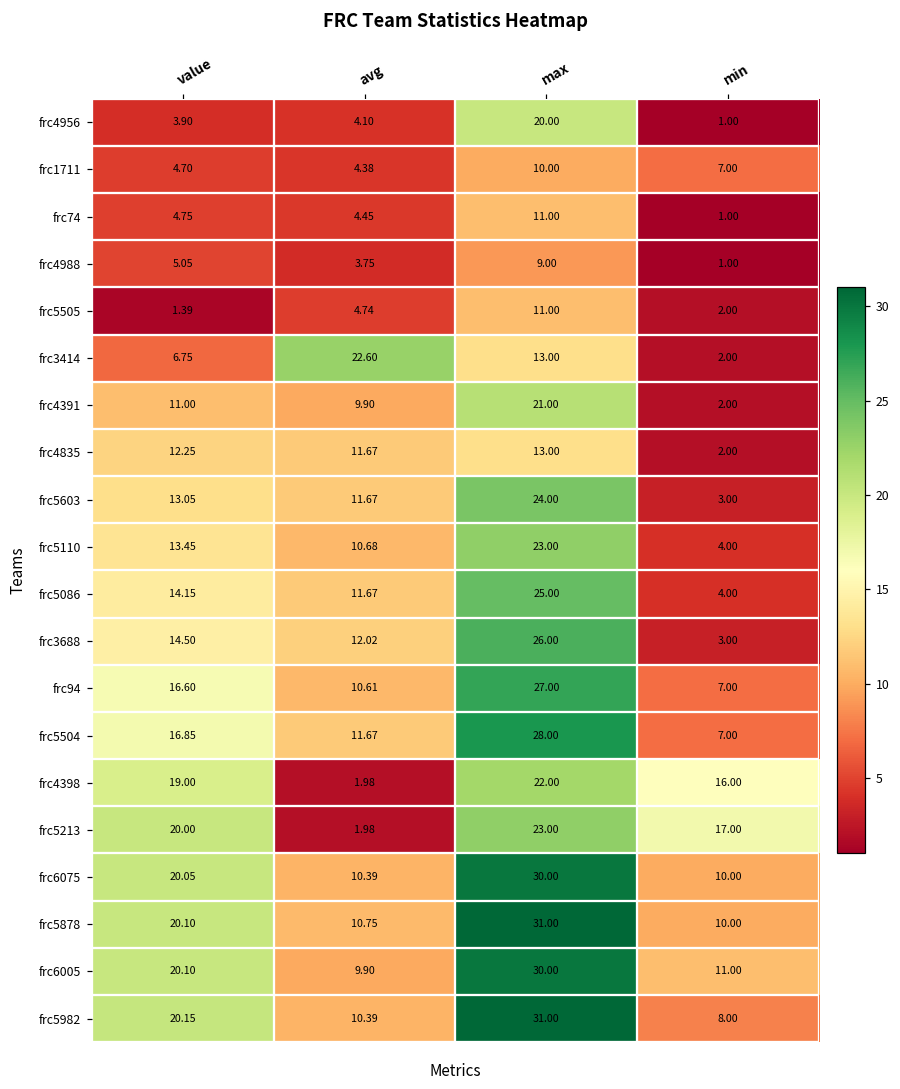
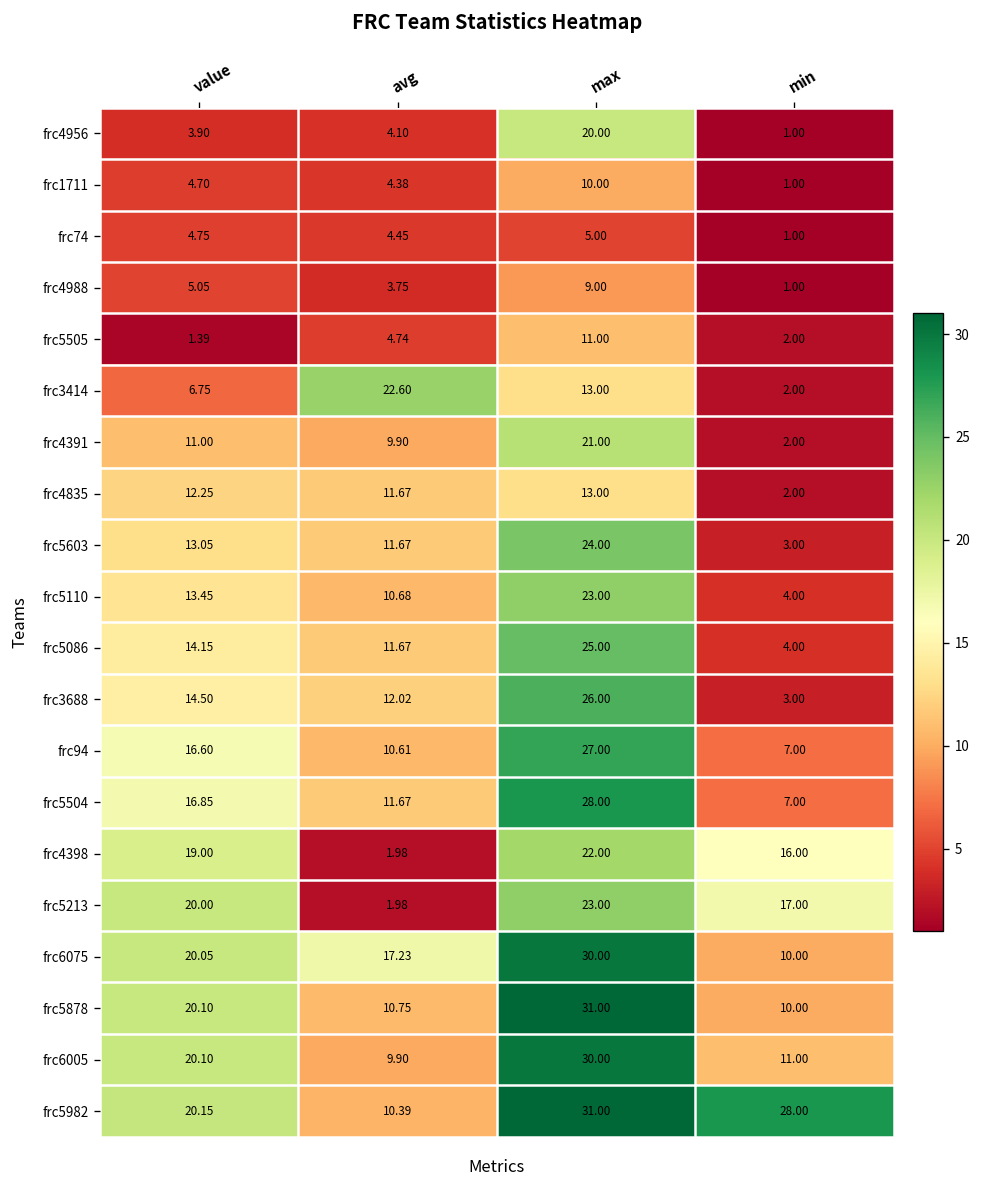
  {
    "frc4956": {
      "value": 3.90,
      "avg": 4.10,
      "max": 20.00,
      "min": 1.00
    },
    "frc1711": {
      "value": 4.70,
      "avg": 4.38,
      "max": 10.00,
-     "min": 7.00
+     "min": 1.00
    },
    "frc74": {
      "value": 4.75,
      "avg": 4.45,
-     "max": 11.00,
+     "max": 5.00,
      "min": 1.00
    },
    "frc4988": {
      "value": 5.05,
      "avg": 3.75,
      "max": 9.00,
      "min": 1.00
    },
    "frc5505": {
      "value": 1.39,
      "avg": 4.74,
      "max": 11.00,
      "min": 2.00
    },
    "frc3414": {
      "value": 6.75,
      "avg": 22.60,
      "max": 13.00,
      "min": 2.00
    },
    "frc4391": {
      "value": 11.00,
      "avg": 9.90,
      "max": 21.00,
      "min": 2.00
    },
    "frc4835": {
      "value": 12.25,
      "avg": 11.67,
      "max": 13.00,
      "min": 2.00
    },
    "frc5603": {
      "value": 13.05,
      "avg": 11.67,
      "max": 24.00,
      "min": 3.00
    },
    "frc5110": {
      "value": 13.45,
      "avg": 10.68,
      "max": 23.00,
      "min": 4.00
    },
    "frc5086": {
      "value": 14.15,
      "avg": 11.67,
      "max": 25.00,
      "min": 4.00
    },
    "frc3688": {
      "value": 14.50,
      "avg": 12.02,
      "max": 26.00,
      "min": 3.00
    },
    "frc94": {
      "value": 16.60,
      "avg": 10.61,
      "max": 27.00,
      "min": 7.00
    },
    "frc5504": {
      "value": 16.85,
      "avg": 11.67,
      "max": 28.00,
      "min": 7.00
    },
    "frc4398": {
      "value": 19.00,
      "avg": 1.98,
      "max": 22.00,
      "min": 16.00
    },
    "frc5213": {
      "value": 20.00,
      "avg": 1.98,
      "max": 23.00,
      "min": 17.00
    },
    "frc6075": {
      "value": 20.05,
-     "avg": 10.39,
+     "avg": 17.23,
      "max": 30.00,
      "min": 10.00
    },
    "frc5878": {
      "value": 20.10,
      "avg": 10.75,
      "max": 31.00,
      "min": 10.00
    },
    "frc6005": {
      "value": 20.10,
      "avg": 9.90,
      "max": 30.00,
      "min": 11.00
    },
    "frc5982": {
      "value": 20.15,
      "avg": 10.39,
      "max": 31.00,
-     "min": 8.00
+     "min": 28.00
    }
  }
